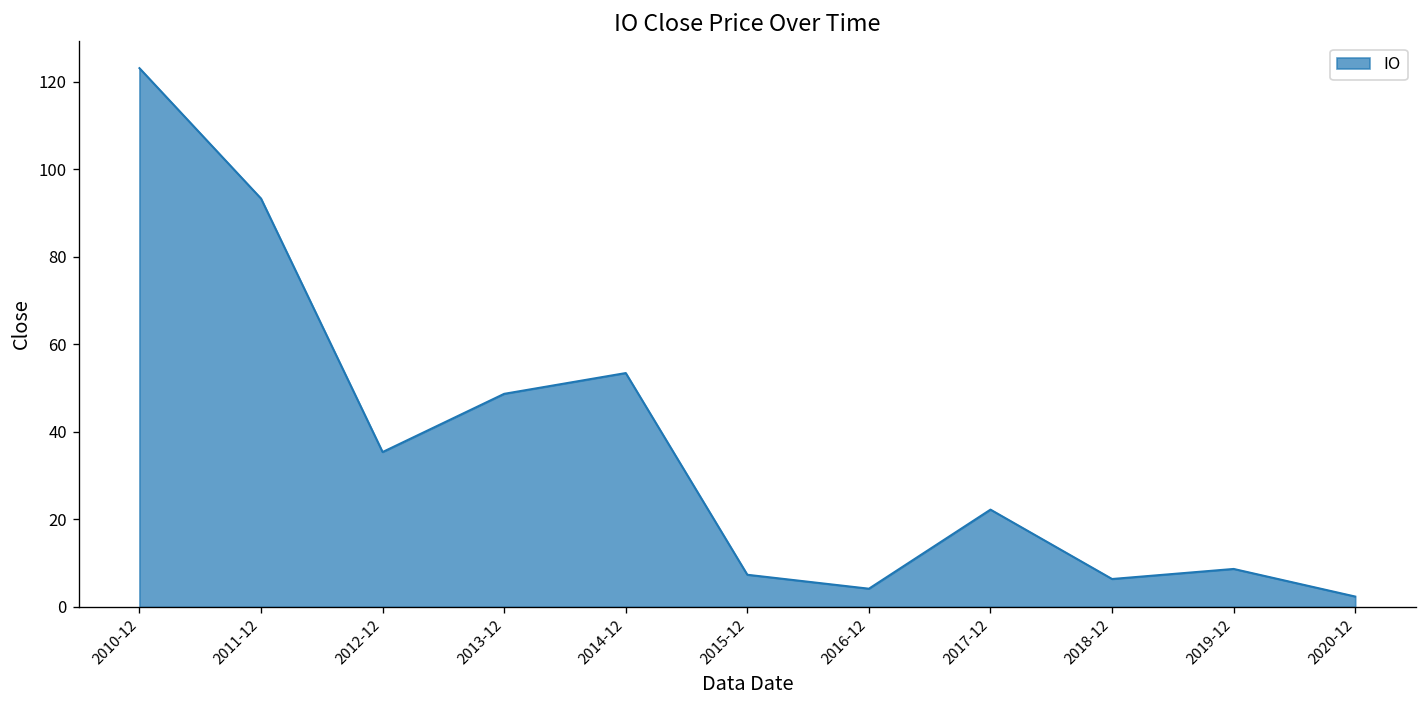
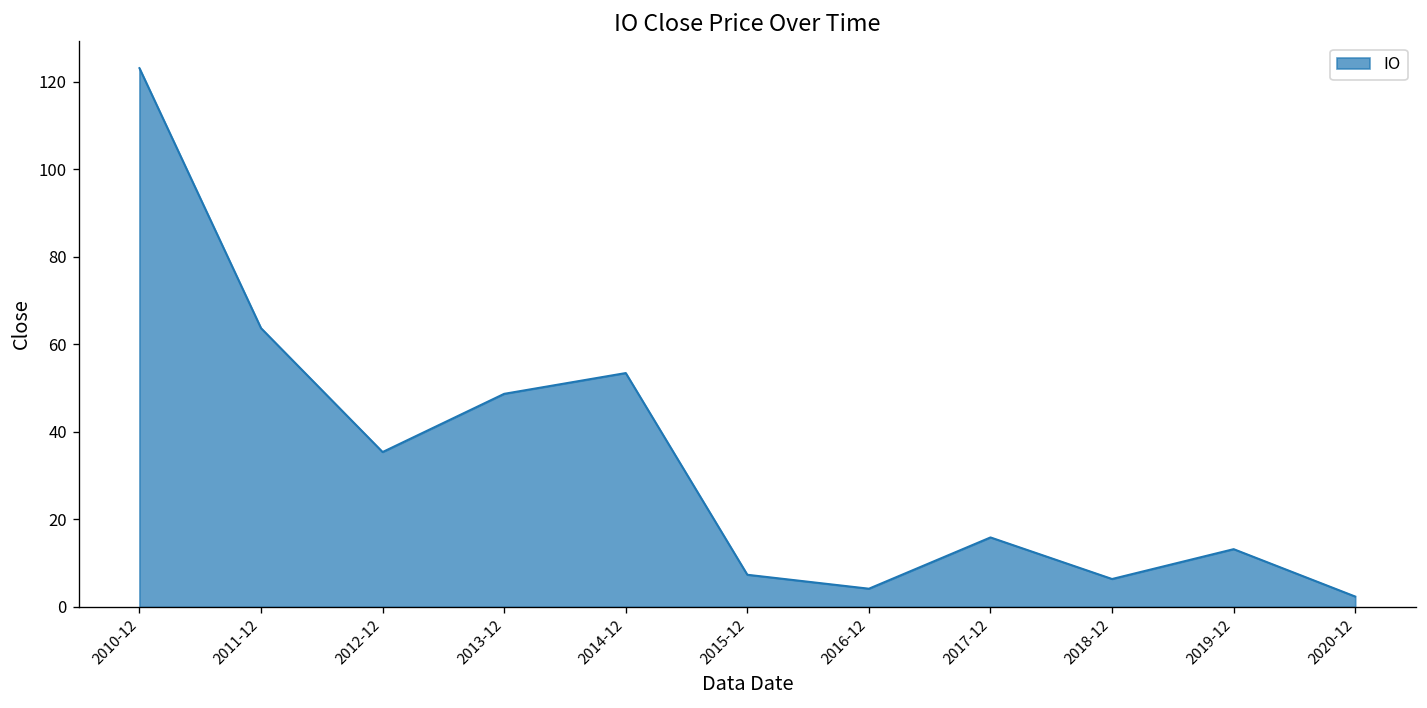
  {
    "2010-12": 123,
-   "2011-12": 93,
+   "2011-12": 64,
    "2012-12": 35,
    "2013-12": 49,
    "2014-12": 53,
    "2015-12": 7,
    "2016-12": 4,
-   "2017-12": 22,
+   "2017-12": 16,
    "2018-12": 6,
-   "2019-12": 9,
+   "2019-12": 13,
    "2020-12": 2
  }
